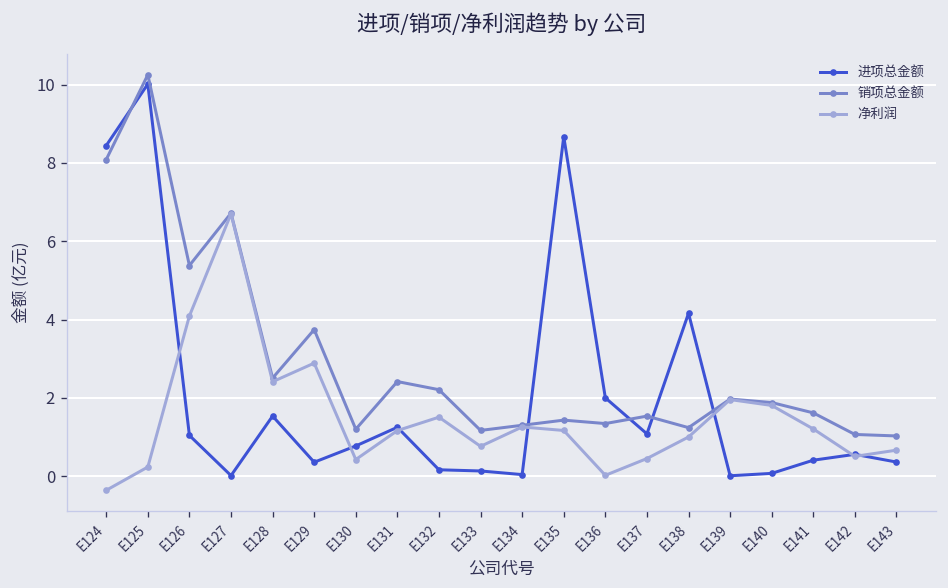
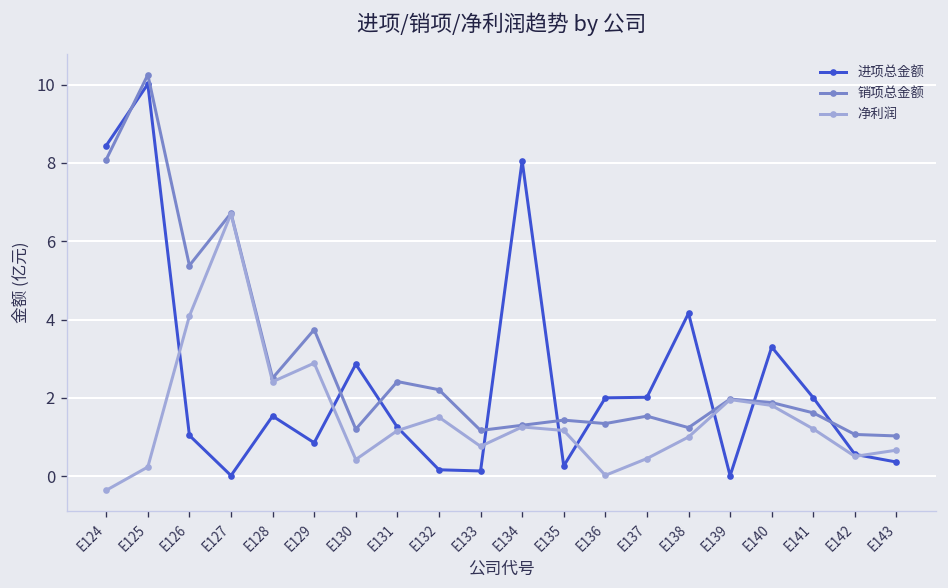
  {
    "进项总金额": {
      "E124": 8.4,
      "E125": 10.0,
      "E126": 1.0,
      "E127": 0.0,
      "E128": 1.5,
-     "E129": 0.4,
-     "E130": 0.8,
+     "E129": 0.9,
+     "E130": 2.9,
      "E131": 1.3,
      "E132": 0.2,
      "E133": 0.1,
-     "E134": 0.0,
-     "E135": 8.7,
+     "E134": 8.1,
+     "E135": 0.3,
      "E136": 2.0,
-     "E137": 1.1,
+     "E137": 2.0,
      "E138": 4.2,
      "E139": 0.0,
-     "E140": 0.1,
-     "E141": 0.4,
+     "E140": 3.3,
+     "E141": 2.0,
      "E143": 0.4
    }
  }
